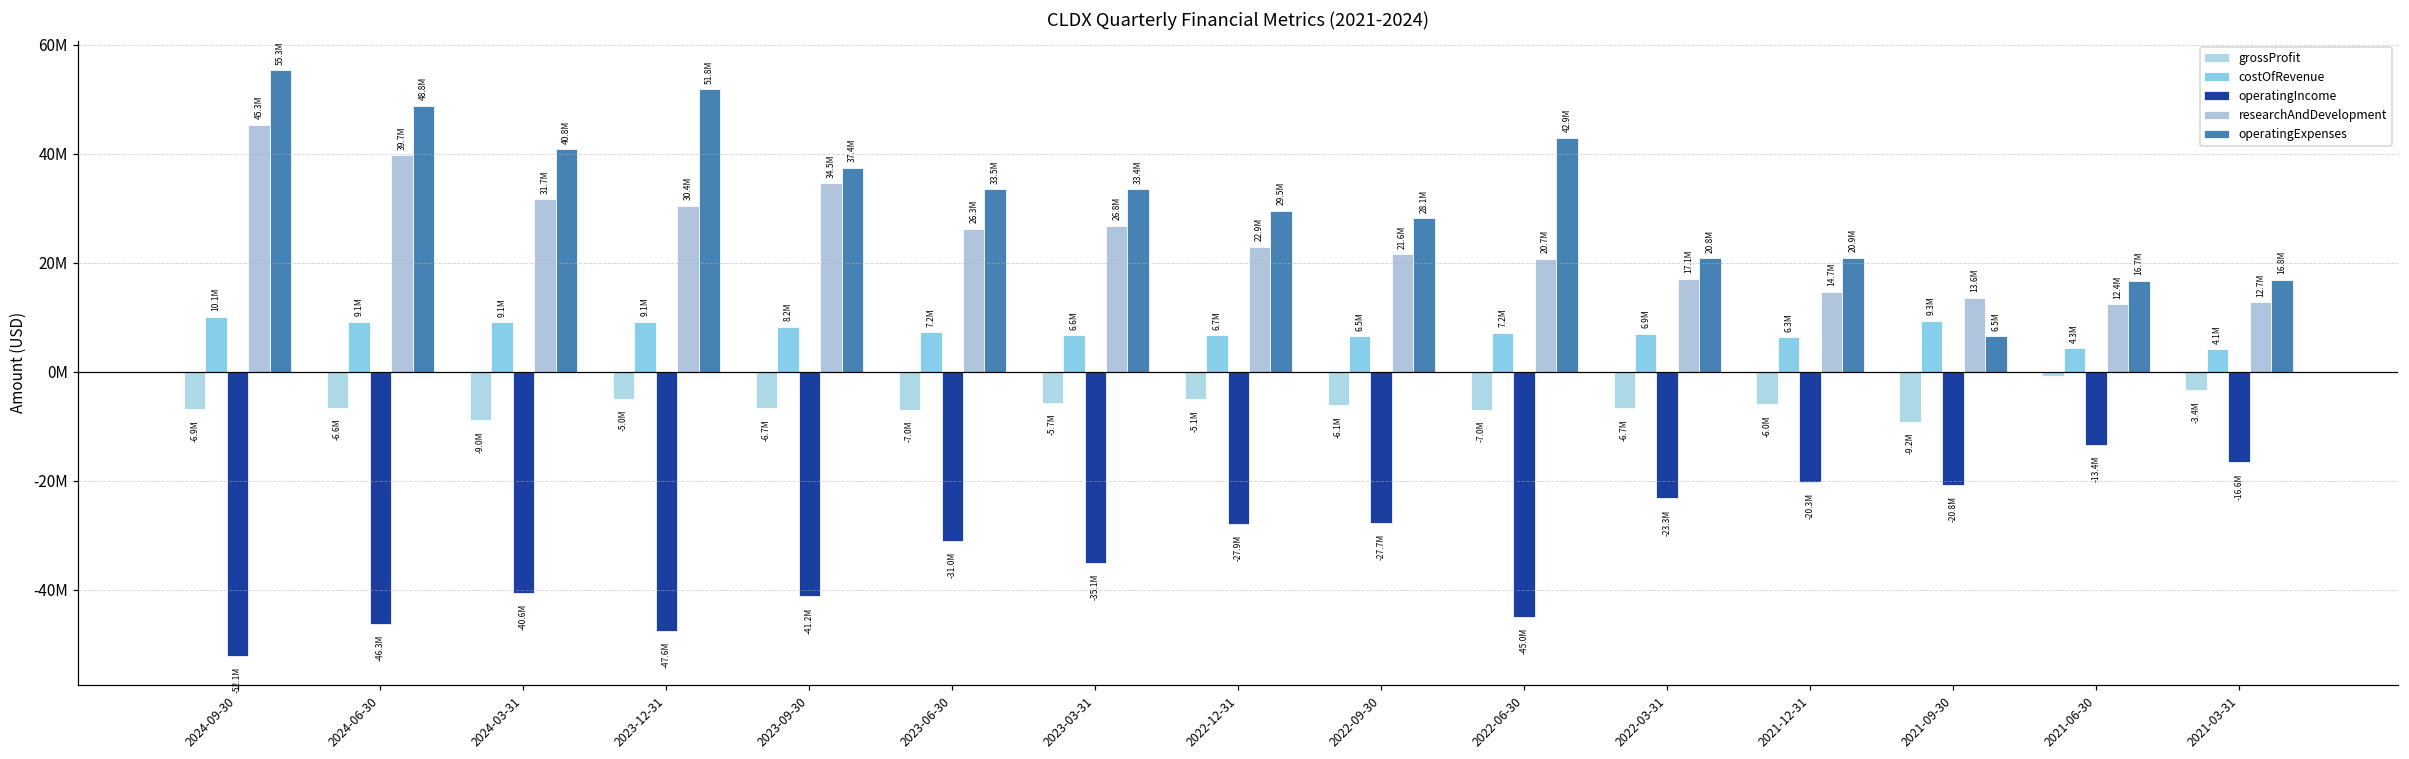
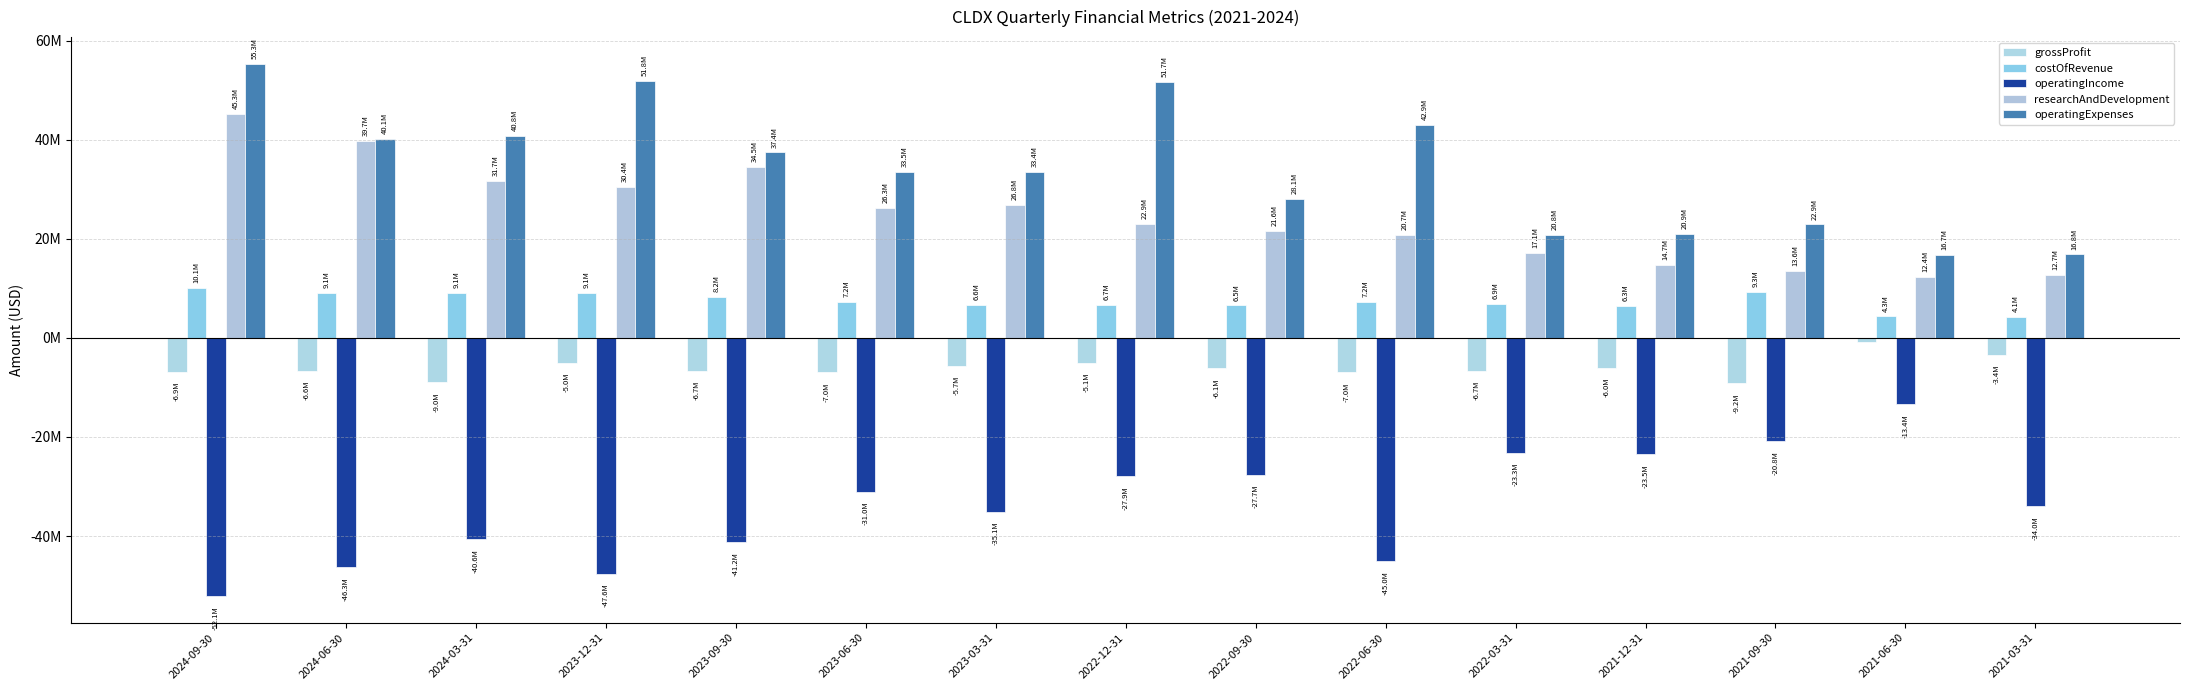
  {
    "operatingIncome": {
      "2024-09-30": "-52.1M",
      "2024-06-30": "-46.3M",
      "2024-03-31": "-40.6M",
      "2023-12-31": "-47.6M",
      "2023-09-30": "-41.2M",
      "2023-06-30": "-31.0M",
      "2023-03-31": "-35.1M",
      "2022-12-31": "-27.9M",
      "2022-09-30": "-27.7M",
      "2022-06-30": "-45.0M",
      "2022-03-31": "-23.3M",
-     "2021-12-31": "-20.3M",
+     "2021-12-31": "-23.5M",
      "2021-09-30": "-20.8M",
      "2021-06-30": "-13.4M",
-     "2021-03-31": "-16.6M"
+     "2021-03-31": "-34.0M"
    },
    "operatingExpenses": {
      "2024-09-30": "55.3M",
-     "2024-06-30": "48.8M",
+     "2024-06-30": "40.1M",
      "2024-03-31": "40.8M",
      "2023-12-31": "51.8M",
      "2023-09-30": "37.4M",
      "2023-06-30": "33.5M",
      "2023-03-31": "33.4M",
-     "2022-12-31": "29.5M",
+     "2022-12-31": "51.7M",
      "2022-09-30": "28.1M",
      "2022-06-30": "42.9M",
      "2022-03-31": "20.8M",
      "2021-12-31": "20.9M",
-     "2021-09-30": "6.5M",
+     "2021-09-30": "22.9M",
      "2021-06-30": "16.7M",
      "2021-03-31": "16.8M"
    }
  }
